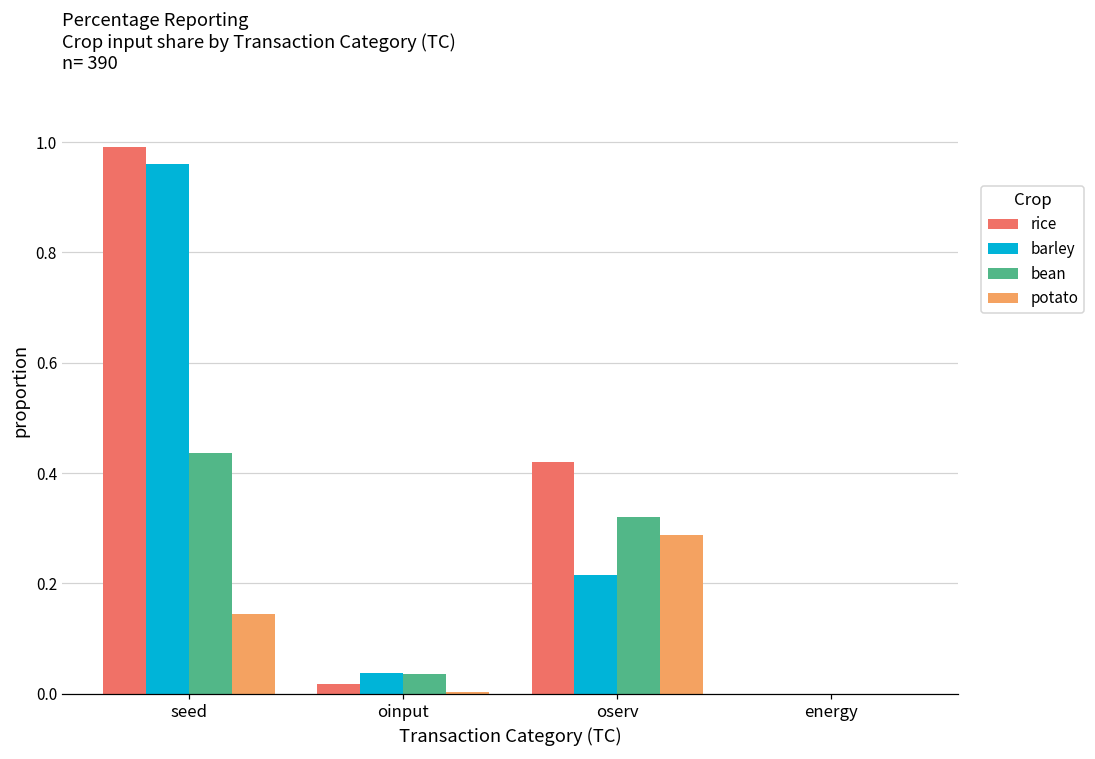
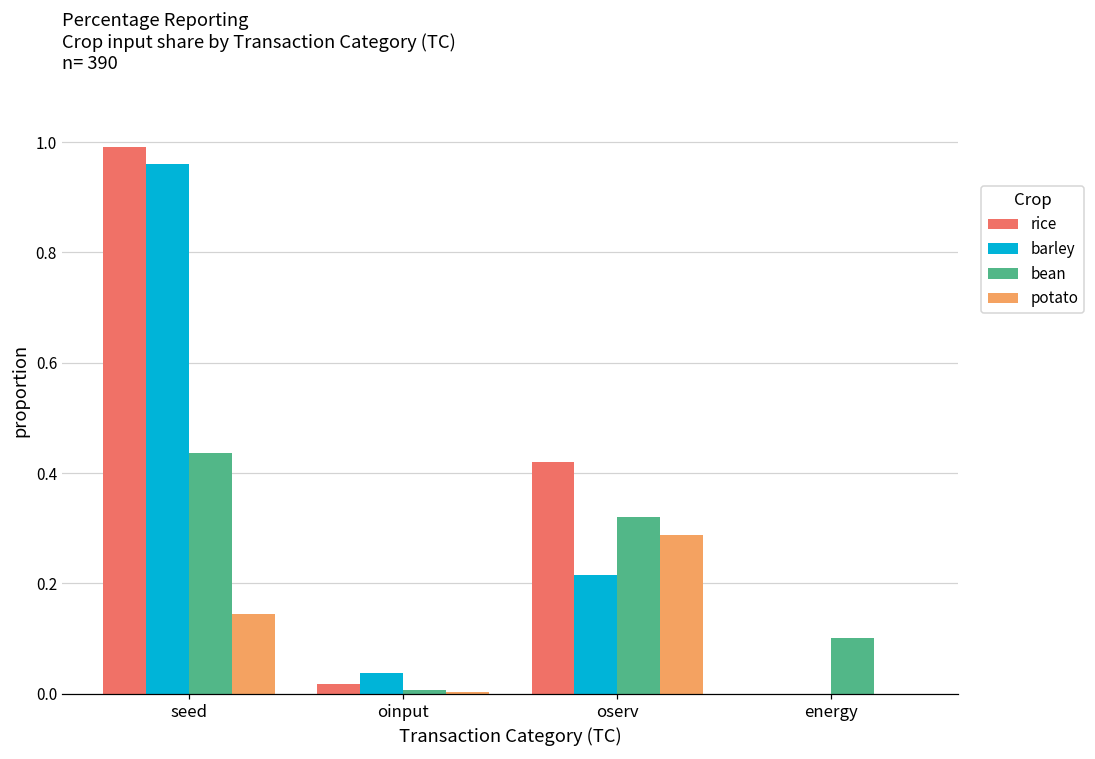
  {
    "barley": {
      "seed": 0.96,
      "oinput": 0.04,
      "oserv": 0.22,
      "energy": 0.00
    },
    "bean": {
      "seed": 0.44,
-     "oinput": 0.04,
+     "oinput": 0.01,
      "oserv": 0.32,
-     "energy": 0.0
+     "energy": 0.1
    }
  }
